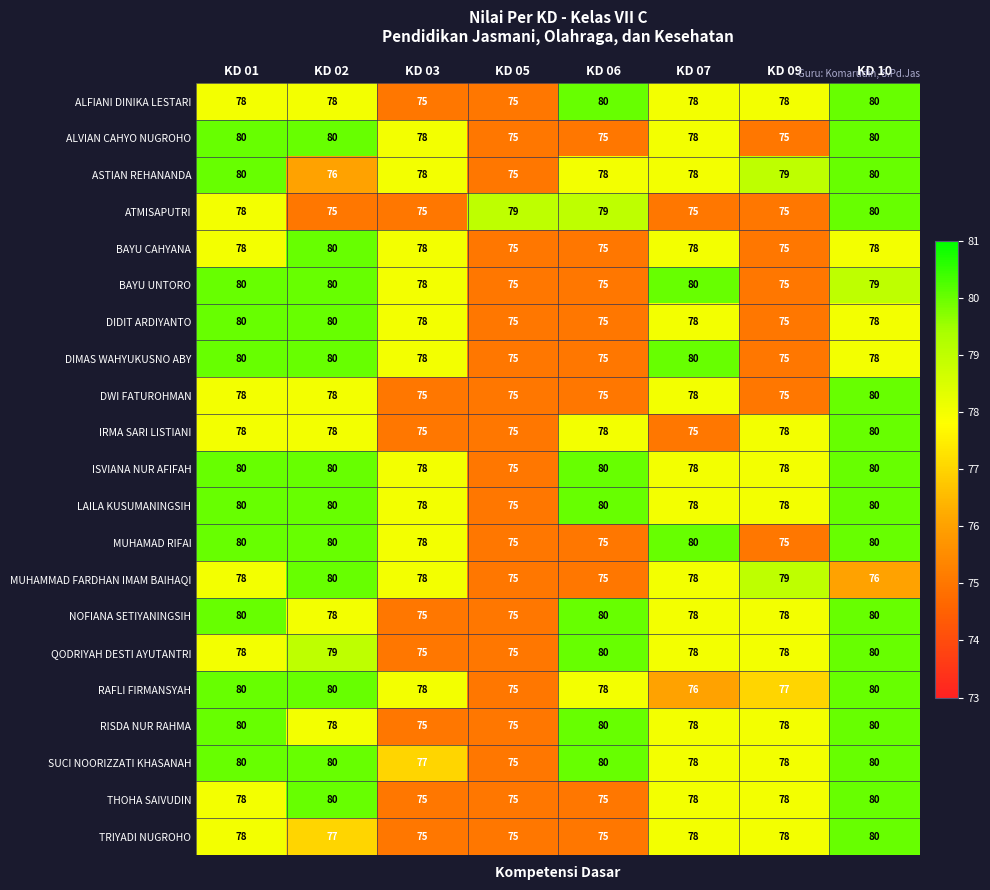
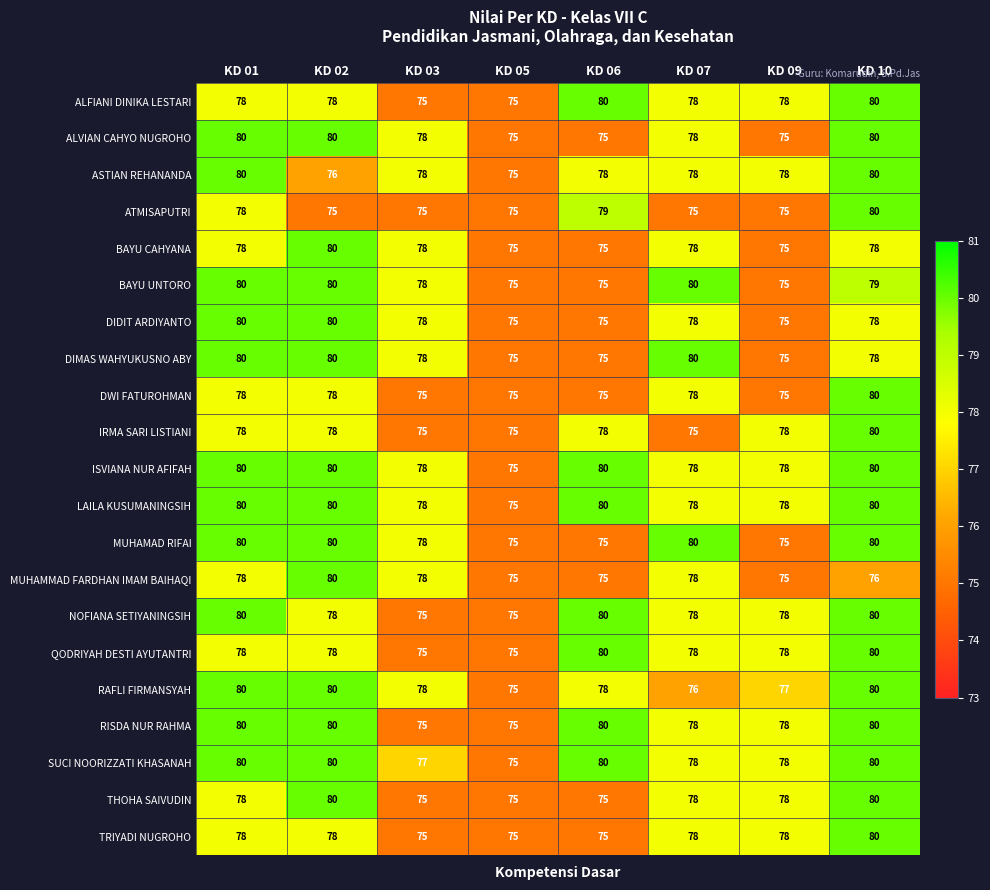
  {
    "ALFIANI DINIKA LESTARI": {
      "KD 01": 78,
      "KD 02": 78,
      "KD 03": 75,
      "KD 05": 75,
      "KD 06": 80,
      "KD 07": 78,
      "KD 09": 78,
      "KD 10": 80
    },
    "ALVIAN CAHYO NUGROHO": {
      "KD 01": 80,
      "KD 02": 80,
      "KD 03": 78,
      "KD 05": 75,
      "KD 06": 75,
      "KD 07": 78,
      "KD 09": 75,
      "KD 10": 80
    },
    "ASTIAN REHANANDA": {
      "KD 01": 80,
      "KD 02": 76,
      "KD 03": 78,
      "KD 05": 75,
      "KD 06": 78,
      "KD 07": 78,
-     "KD 09": 79,
+     "KD 09": 78,
      "KD 10": 80
    },
    "ATMISAPUTRI": {
      "KD 01": 78,
      "KD 02": 75,
      "KD 03": 75,
-     "KD 05": 79,
+     "KD 05": 75,
      "KD 06": 79,
      "KD 07": 75,
      "KD 09": 75,
      "KD 10": 80
    },
    "BAYU CAHYANA": {
      "KD 01": 78,
      "KD 02": 80,
      "KD 03": 78,
      "KD 05": 75,
      "KD 06": 75,
      "KD 07": 78,
      "KD 09": 75,
      "KD 10": 78
    },
    "BAYU UNTORO": {
      "KD 01": 80,
      "KD 02": 80,
      "KD 03": 78,
      "KD 05": 75,
      "KD 06": 75,
      "KD 07": 80,
      "KD 09": 75,
      "KD 10": 79
    },
    "DIDIT ARDIYANTO": {
      "KD 01": 80,
      "KD 02": 80,
      "KD 03": 78,
      "KD 05": 75,
      "KD 06": 75,
      "KD 07": 78,
      "KD 09": 75,
      "KD 10": 78
    },
    "DIMAS WAHYUKUSNO ABY": {
      "KD 01": 80,
      "KD 02": 80,
      "KD 03": 78,
      "KD 05": 75,
      "KD 06": 75,
      "KD 07": 80,
      "KD 09": 75,
      "KD 10": 78
    },
    "DWI FATUROHMAN": {
      "KD 01": 78,
      "KD 02": 78,
      "KD 03": 75,
      "KD 05": 75,
      "KD 06": 75,
      "KD 07": 78,
      "KD 09": 75,
      "KD 10": 80
    },
    "IRMA SARI LISTIANI": {
      "KD 01": 78,
      "KD 02": 78,
      "KD 03": 75,
      "KD 05": 75,
      "KD 06": 78,
      "KD 07": 75,
      "KD 09": 78,
      "KD 10": 80
    },
    "ISVIANA NUR AFIFAH": {
      "KD 01": 80,
      "KD 02": 80,
      "KD 03": 78,
      "KD 05": 75,
      "KD 06": 80,
      "KD 07": 78,
      "KD 09": 78,
      "KD 10": 80
    },
    "LAILA KUSUMANINGSIH": {
      "KD 01": 80,
      "KD 02": 80,
      "KD 03": 78,
      "KD 05": 75,
      "KD 06": 80,
      "KD 07": 78,
      "KD 09": 78,
      "KD 10": 80
    },
    "MUHAMAD RIFAI": {
      "KD 01": 80,
      "KD 02": 80,
      "KD 03": 78,
      "KD 05": 75,
      "KD 06": 75,
      "KD 07": 80,
      "KD 09": 75,
      "KD 10": 80
    },
    "MUHAMMAD FARDHAN IMAM BAIHAQI": {
      "KD 01": 78,
      "KD 02": 80,
      "KD 03": 78,
      "KD 05": 75,
      "KD 06": 75,
      "KD 07": 78,
-     "KD 09": 79,
+     "KD 09": 75,
      "KD 10": 76
    },
    "NOFIANA SETIYANINGSIH": {
      "KD 01": 80,
      "KD 02": 78,
      "KD 03": 75,
      "KD 05": 75,
      "KD 06": 80,
      "KD 07": 78,
      "KD 09": 78,
      "KD 10": 80
    },
    "QODRIYAH DESTI AYUTANTRI": {
      "KD 01": 78,
-     "KD 02": 79,
+     "KD 02": 78,
      "KD 03": 75,
      "KD 05": 75,
      "KD 06": 80,
      "KD 07": 78,
      "KD 09": 78,
      "KD 10": 80
    },
    "RAFLI FIRMANSYAH": {
      "KD 01": 80,
      "KD 02": 80,
      "KD 03": 78,
      "KD 05": 75,
      "KD 06": 78,
      "KD 07": 76,
      "KD 09": 77,
      "KD 10": 80
    },
    "RISDA NUR RAHMA": {
      "KD 01": 80,
-     "KD 02": 78,
+     "KD 02": 80,
      "KD 03": 75,
      "KD 05": 75,
      "KD 06": 80,
      "KD 07": 78,
      "KD 09": 78,
      "KD 10": 80
    },
    "SUCI NOORIZZATI KHASANAH": {
      "KD 01": 80,
      "KD 02": 80,
      "KD 03": 77,
      "KD 05": 75,
      "KD 06": 80,
      "KD 07": 78,
      "KD 09": 78,
      "KD 10": 80
    },
    "THOHA SAIVUDIN": {
      "KD 01": 78,
      "KD 02": 80,
      "KD 03": 75,
      "KD 05": 75,
      "KD 06": 75,
      "KD 07": 78,
      "KD 09": 78,
      "KD 10": 80
    },
    "TRIYADI NUGROHO": {
      "KD 01": 78,
-     "KD 02": 77,
+     "KD 02": 78,
      "KD 03": 75,
      "KD 05": 75,
      "KD 06": 75,
      "KD 07": 78,
      "KD 09": 78,
      "KD 10": 80
    }
  }
